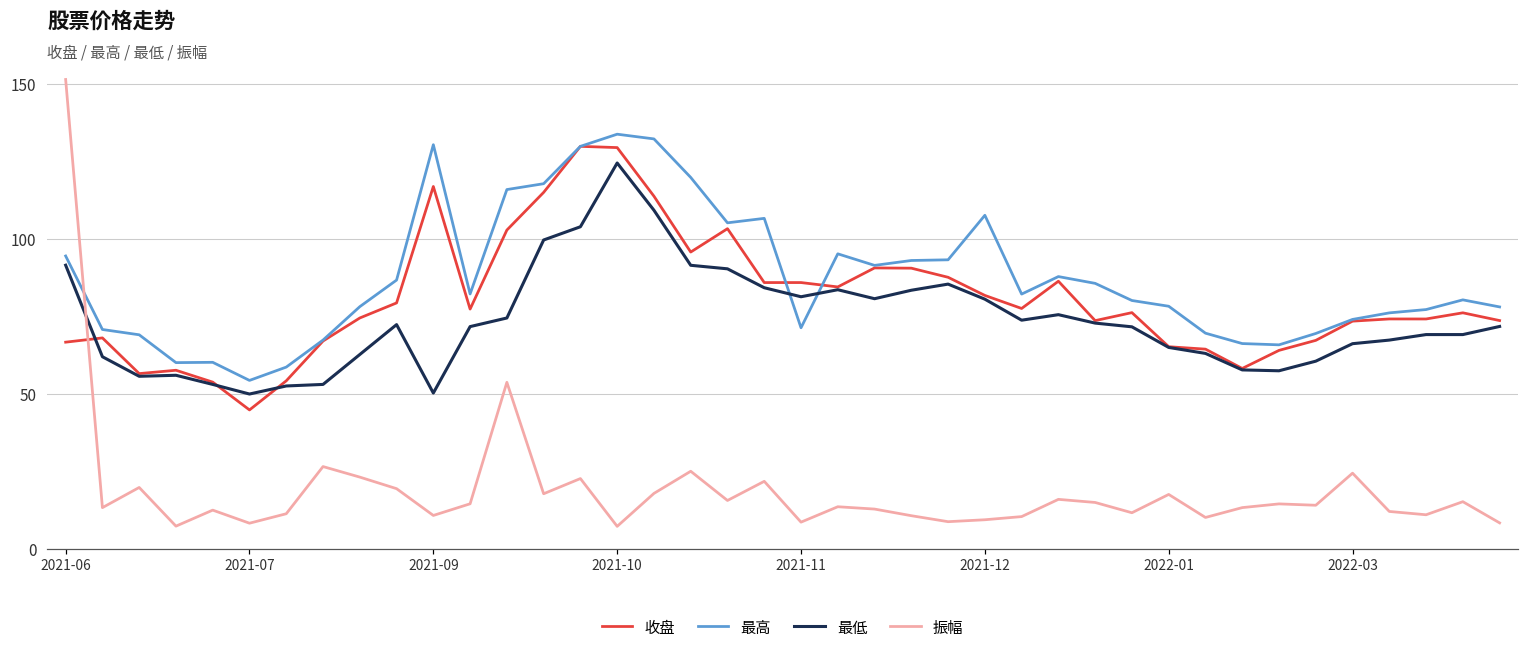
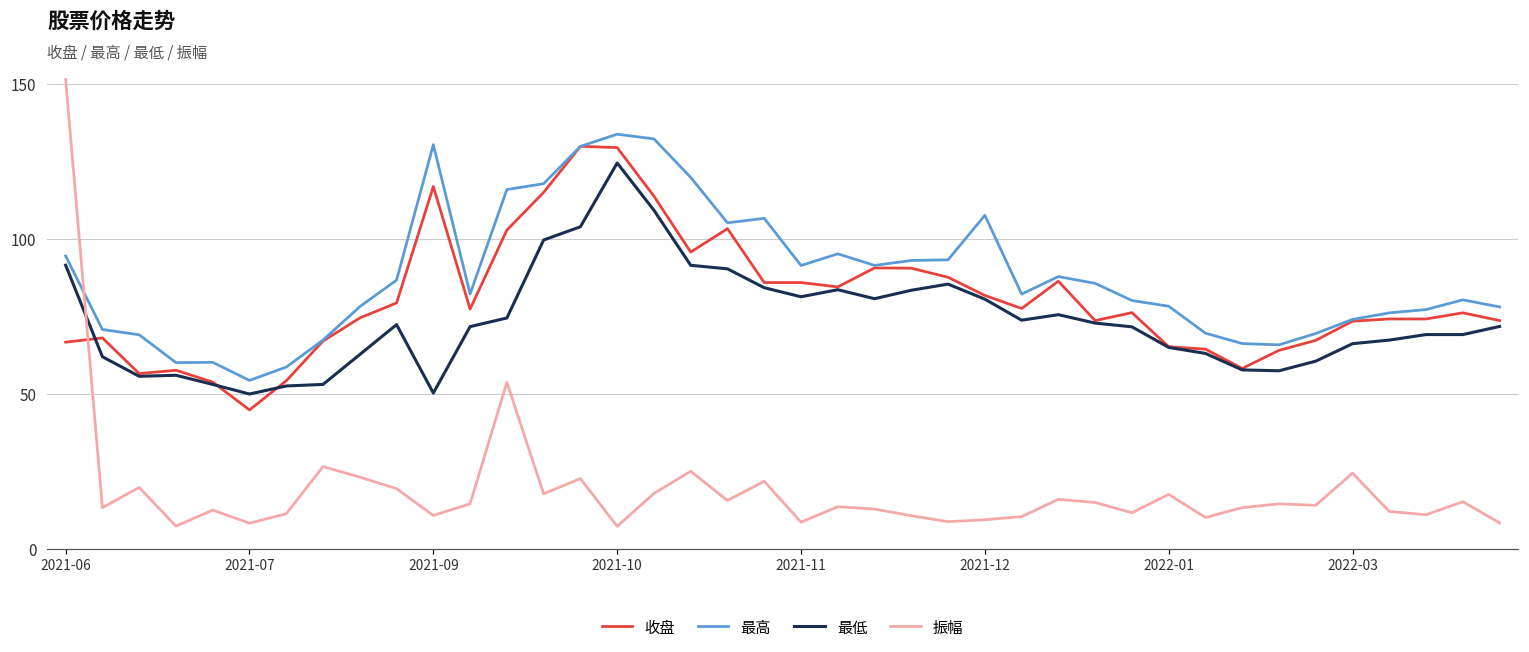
  {
    "收盘": {
      "2021-06": 67,
      "2021-07": 45,
      "2021-09": 117,
      "2021-10": 129,
      "2021-11": 86,
      "2021-12": 82
    },
    "最高": {
      "2021-06": 94,
      "2021-07": 54,
      "2021-09": 130,
      "2021-10": 134,
-     "2021-11": 71,
+     "2021-11": 91,
      "2021-12": 108,
      "2022-01": 78
    },
    "最低": {
      "2021-06": 91,
      "2021-07": 50,
      "2021-09": 50,
      "2021-10": 124,
      "2021-11": 81,
      "2021-12": 80,
      "2022-03": 66
    },
    "振幅": {
      "2021-06": 151,
      "2021-07": 8,
      "2021-09": 11,
      "2021-10": 7,
      "2021-11": 9,
      "2021-12": 9,
      "2022-01": 17,
      "2022-03": 24
    }
  }
